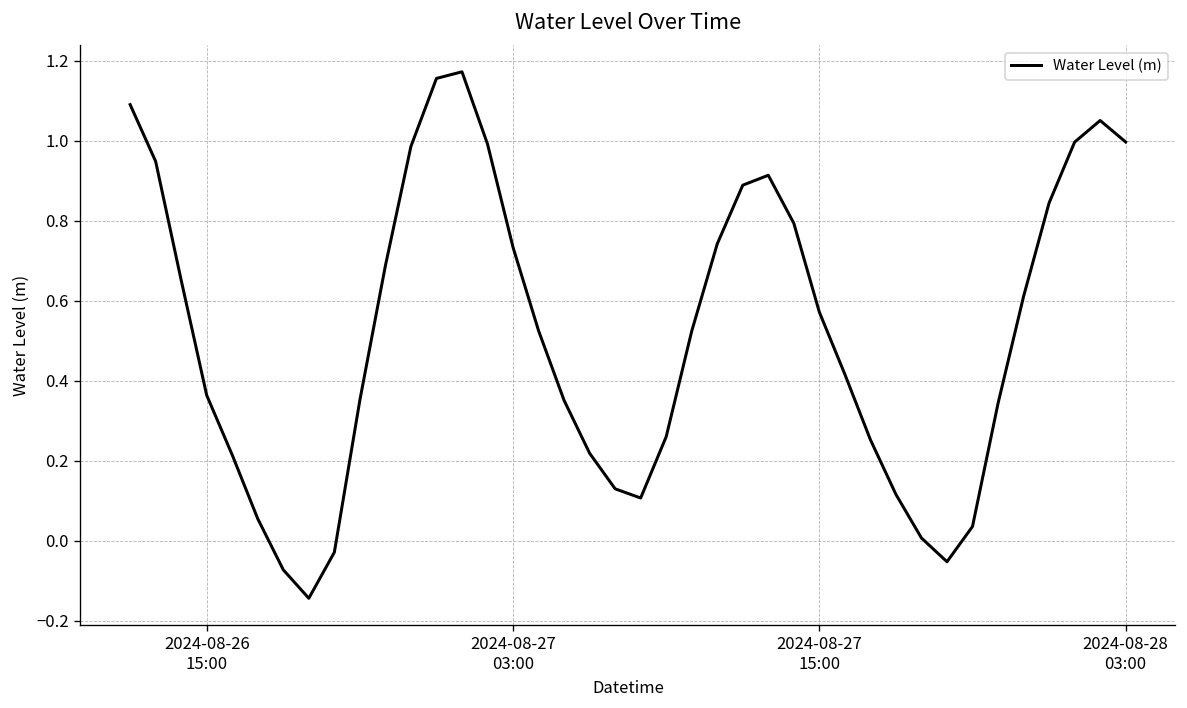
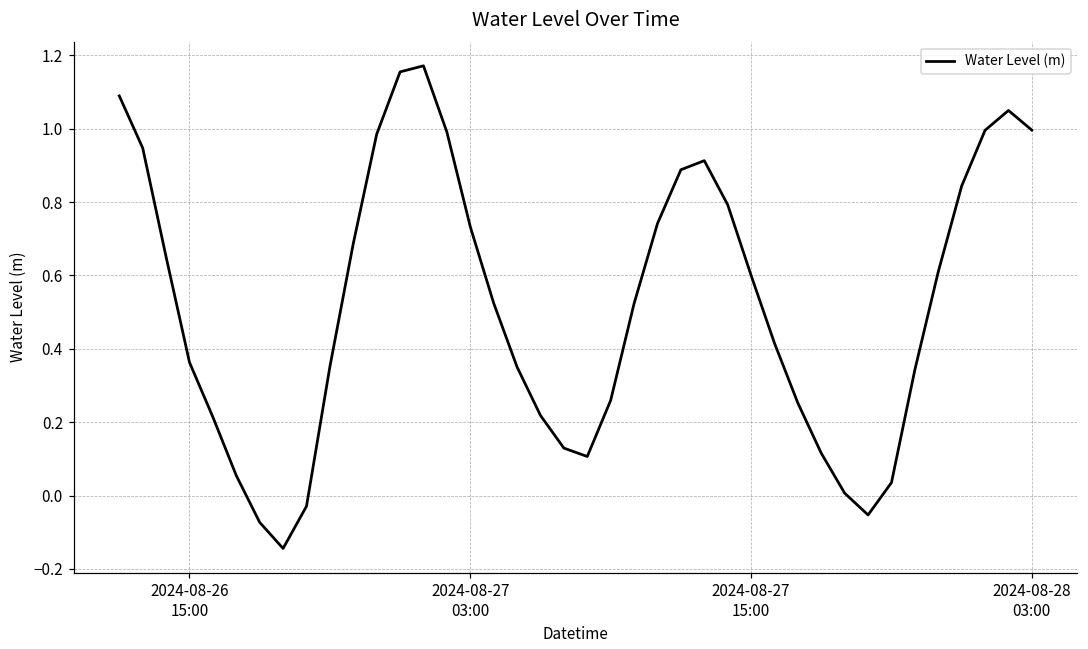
  {
    "2024-08-26 15:00": 0.36,
    "2024-08-27 03:00": 0.73,
-   "2024-08-27 15:00": 0.57,
+   "2024-08-27 15:00": 0.60,
    "2024-08-28 03:00": 1.00
  }
